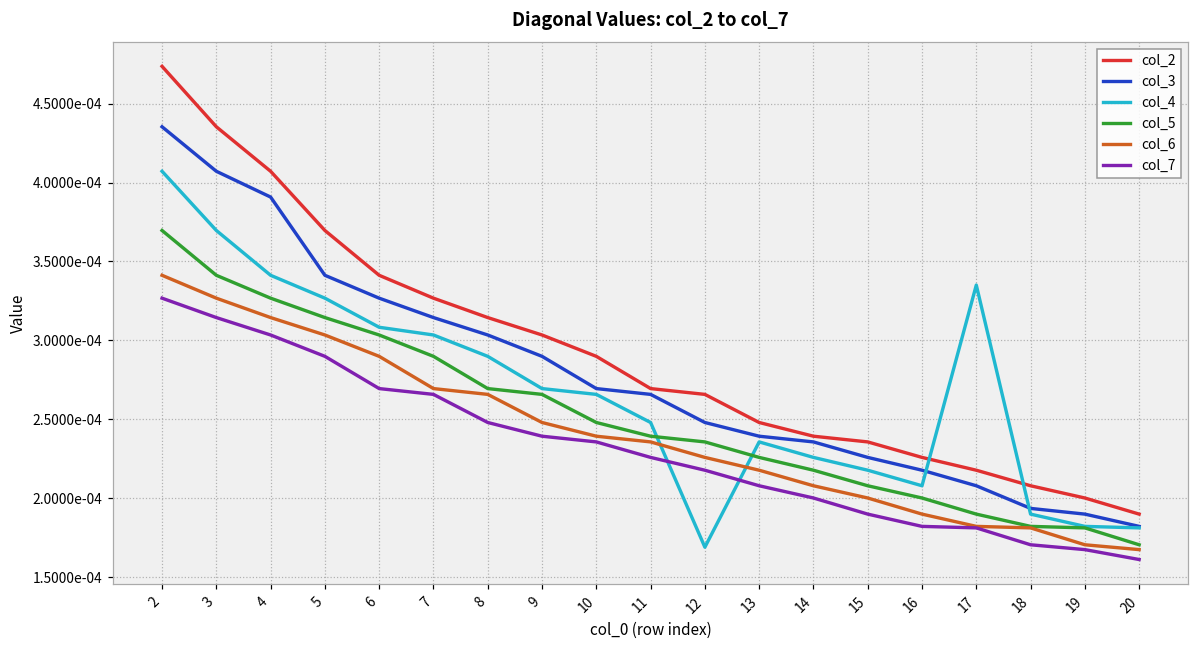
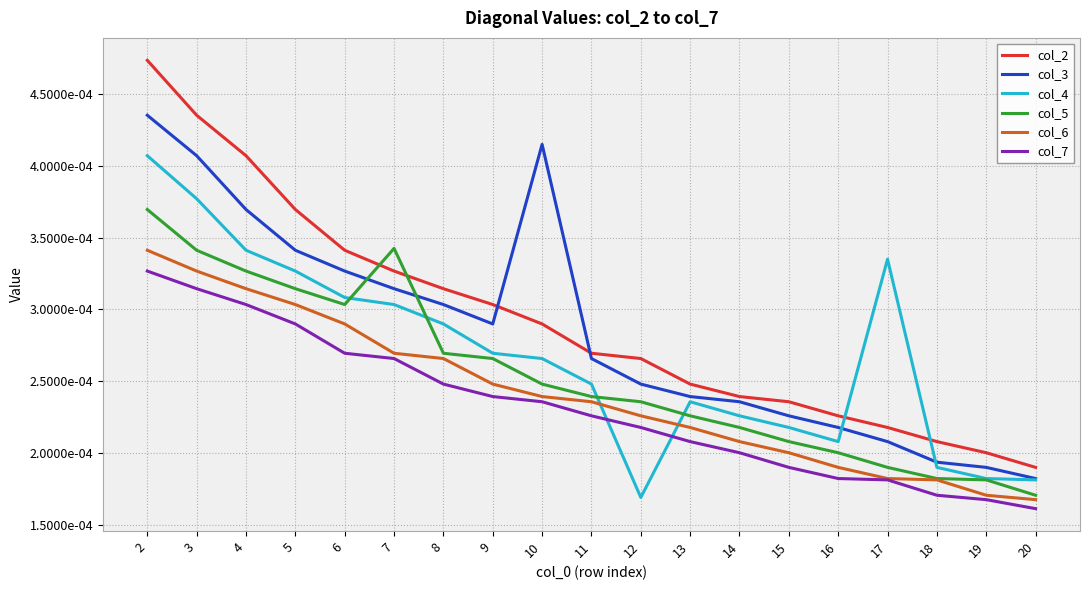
  {
    "col_3": {
      "2": 0.000435,
      "3": 0.000407,
-     "4": 0.000391,
+     "4": 0.000370,
      "5": 0.000341,
      "6": 0.000327,
      "7": 0.000314,
      "8": 0.000303,
      "9": 0.000290,
-     "10": 0.000269,
+     "10": 0.000415,
      "11": 0.000266,
      "12": 0.000248,
      "13": 0.000239,
      "14": 0.000236,
      "15": 0.000226,
      "16": 0.000218,
      "17": 0.000208,
      "18": 0.000194,
      "19": 0.000190
    },
    "col_4": {
      "2": 0.000407,
-     "3": 0.000370,
+     "3": 0.000377,
      "4": 0.000341,
      "5": 0.000327,
      "6": 0.000308,
      "7": 0.000303,
      "8": 0.000290,
      "9": 0.000269,
      "10": 0.000266,
      "11": 0.000248,
      "12": 0.000169,
      "13": 0.000236,
      "14": 0.000226,
      "15": 0.000218,
      "16": 0.000208,
      "17": 0.000335,
      "18": 0.000190
    },
    "col_5": {
      "2": 0.000370,
      "3": 0.000341,
      "4": 0.000327,
      "5": 0.000314,
      "6": 0.000303,
-     "7": 0.000290,
+     "7": 0.000343,
      "8": 0.000269,
      "9": 0.000266,
      "10": 0.000248,
      "11": 0.000239,
      "12": 0.000236,
      "13": 0.000226,
      "14": 0.000218,
      "15": 0.000208,
      "16": 0.000200,
      "17": 0.000190,
      "20": 0.000170
    },
    "col_7": {
      "2": 0.000327,
      "3": 0.000314,
      "4": 0.000303,
      "5": 0.000290,
      "6": 0.000269,
      "7": 0.000266,
      "8": 0.000248,
      "9": 0.000239,
      "10": 0.000236,
      "11": 0.000226,
      "12": 0.000218,
      "13": 0.000208,
      "14": 0.000200,
      "15": 0.000190,
      "16": 0.000182,
      "18": 0.000170,
      "19": 0.000167,
      "20": 0.000161
    }
  }
